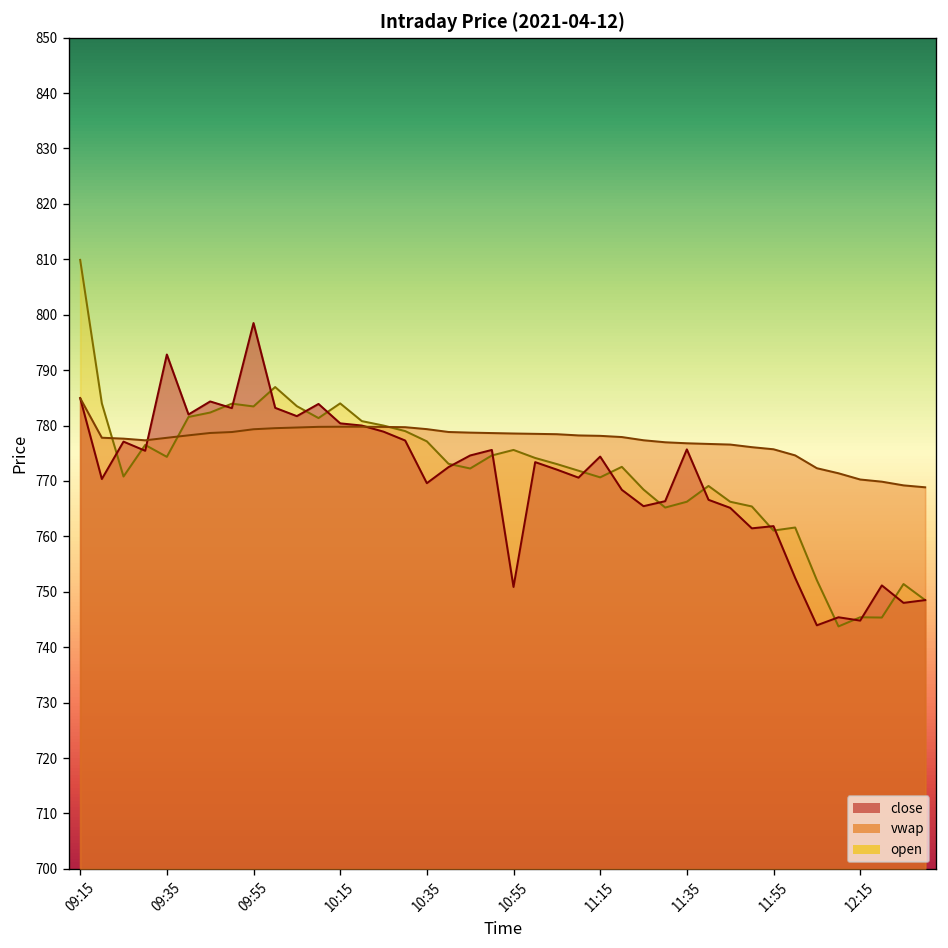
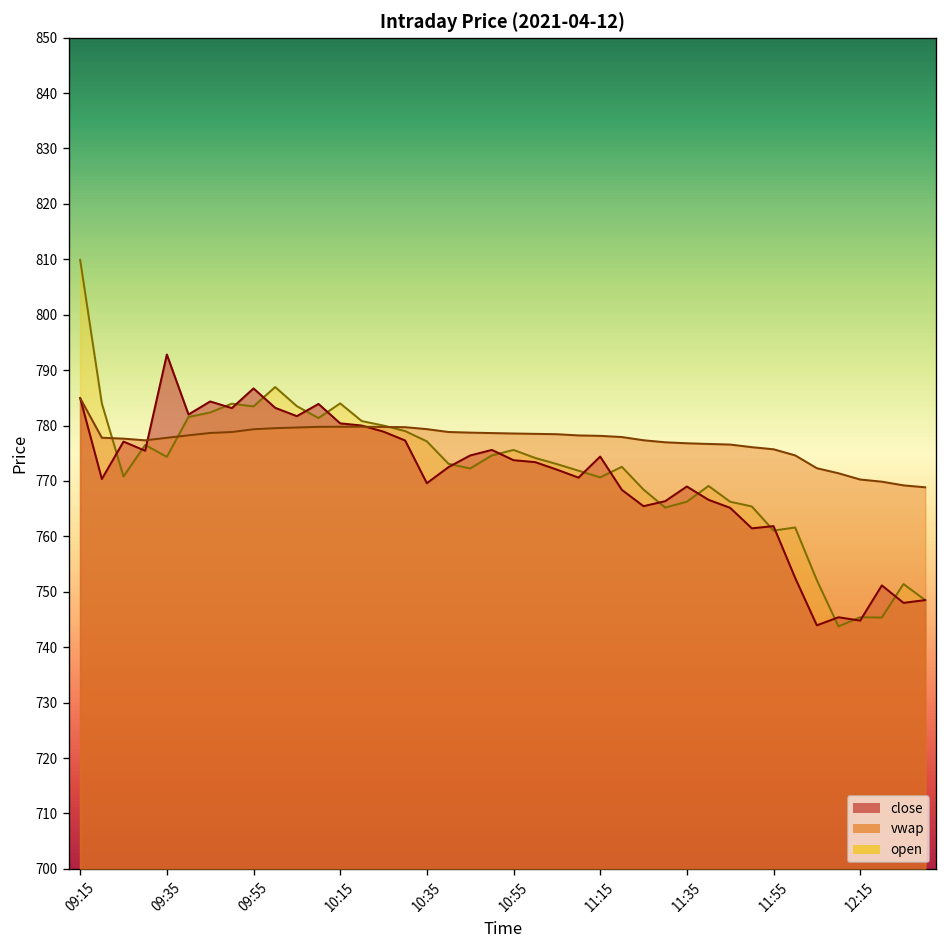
  {
    "close": {
      "09:35": 793,
-     "09:55": 799,
+     "09:55": 787,
      "10:15": 780,
      "10:35": 770,
-     "10:55": 751,
+     "10:55": 774,
      "11:15": 774,
-     "11:35": 776,
+     "11:35": 769,
      "11:55": 762,
      "12:15": 745
    }
  }
